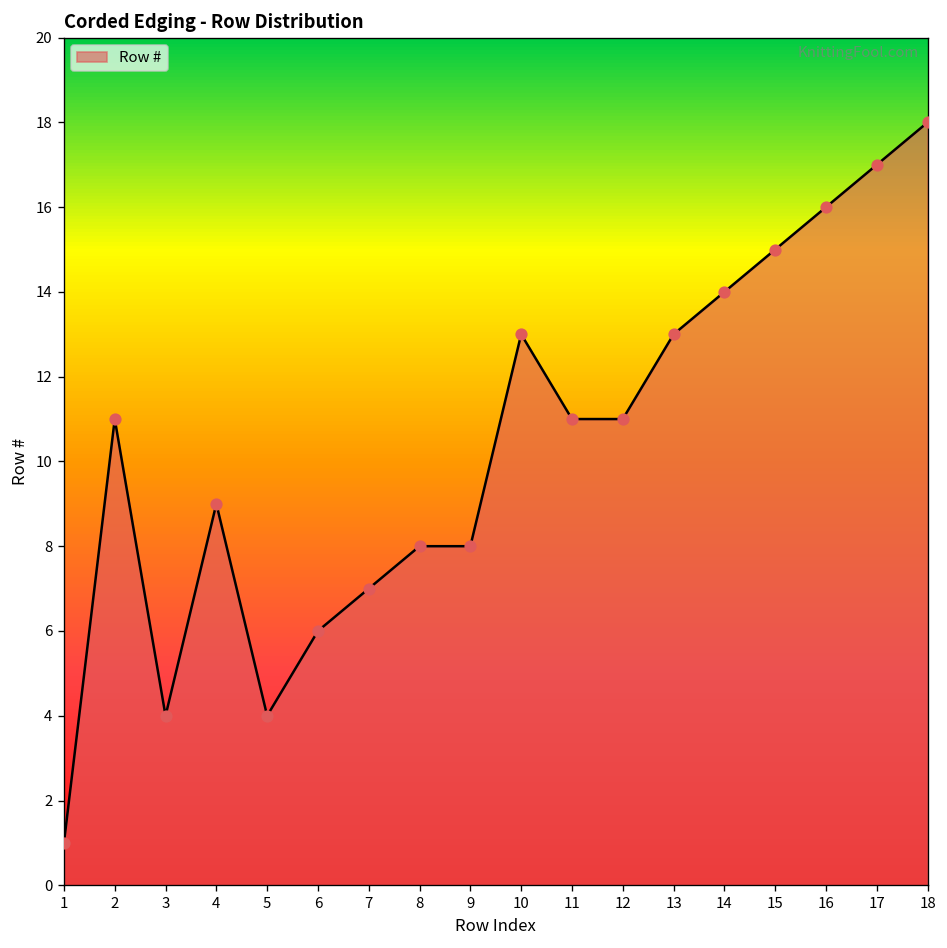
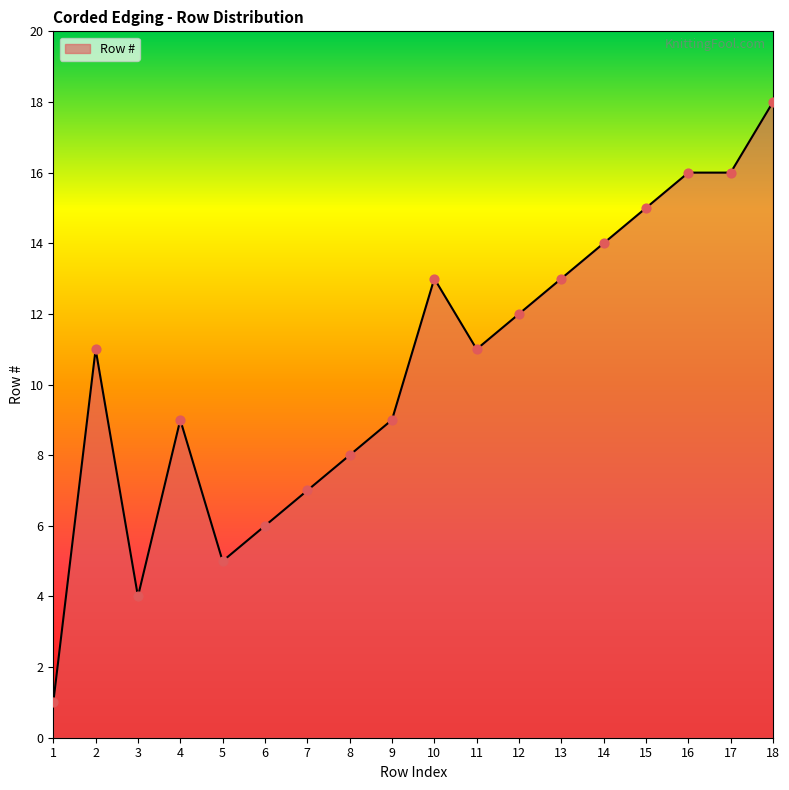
  {
    "1": 1,
    "2": 11,
    "3": 4,
    "4": 9,
-   "5": 4,
+   "5": 5,
    "6": 6,
    "7": 7,
    "8": 8,
-   "9": 8,
+   "9": 9,
    "10": 13,
    "11": 11,
-   "12": 11,
+   "12": 12,
    "13": 13,
    "14": 14,
    "15": 15,
    "16": 16,
-   "17": 17,
+   "17": 16,
    "18": 18
  }
